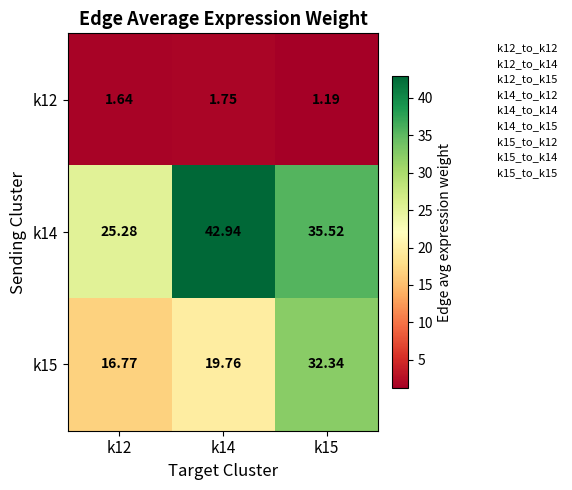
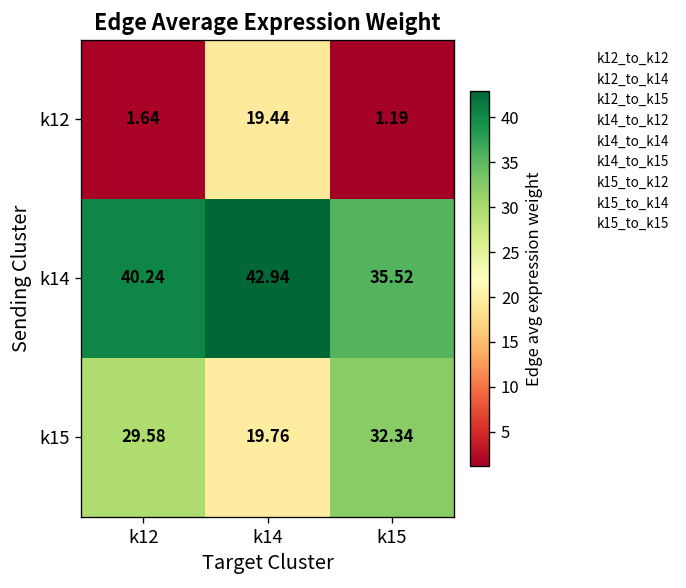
  {
    "k12": {
      "k12": 1.64,
-     "k14": 1.75,
+     "k14": 19.44,
      "k15": 1.19
    },
    "k14": {
-     "k12": 25.28,
+     "k12": 40.24,
      "k14": 42.94,
      "k15": 35.52
    },
    "k15": {
-     "k12": 16.77,
+     "k12": 29.58,
      "k14": 19.76,
      "k15": 32.34
    }
  }
